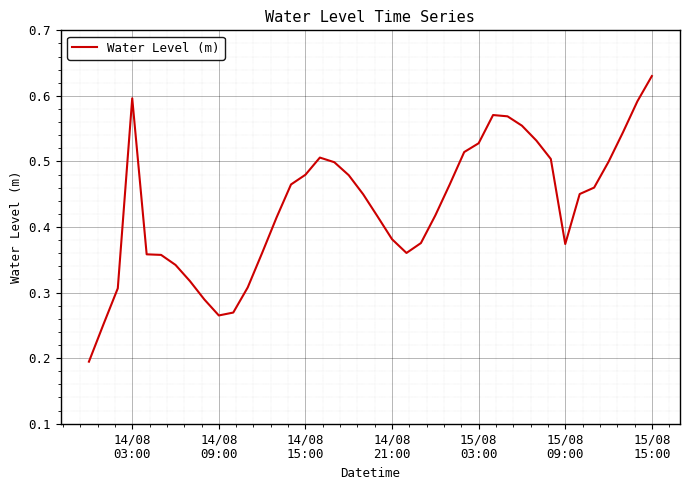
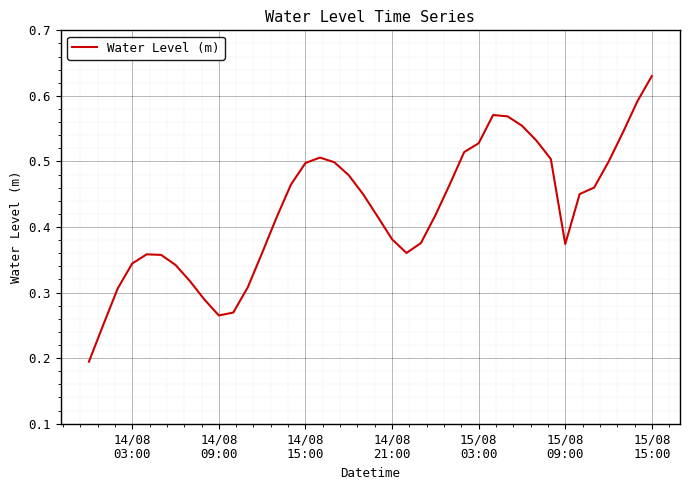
  {
-   "14/08 03:00": 0.60,
+   "14/08 03:00": 0.34,
    "14/08 09:00": 0.27,
-   "14/08 15:00": 0.48,
+   "14/08 15:00": 0.50,
    "14/08 21:00": 0.38,
    "15/08 03:00": 0.53,
    "15/08 09:00": 0.37,
    "15/08 15:00": 0.63
  }
